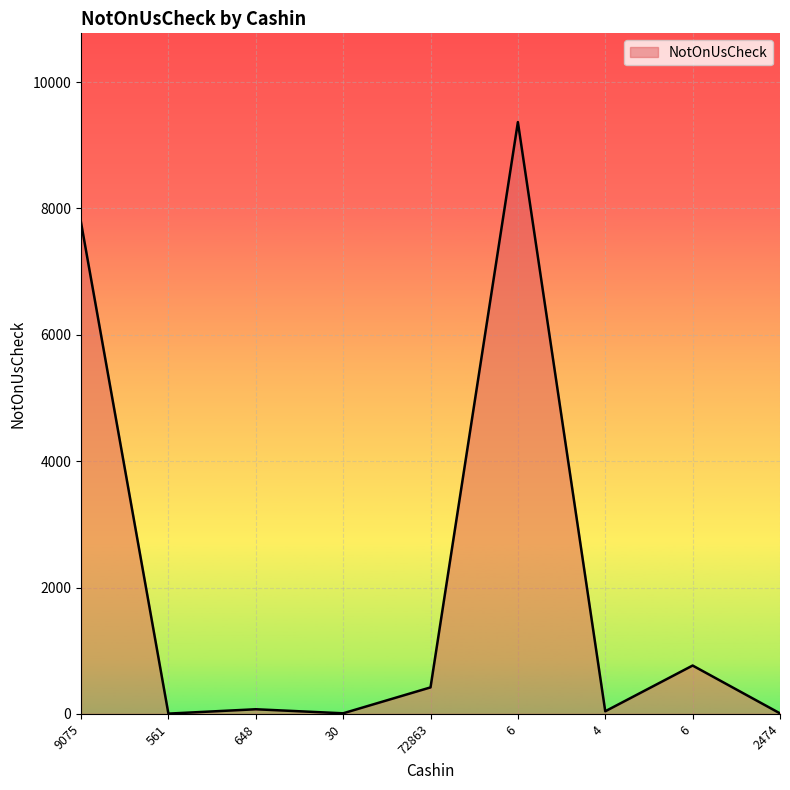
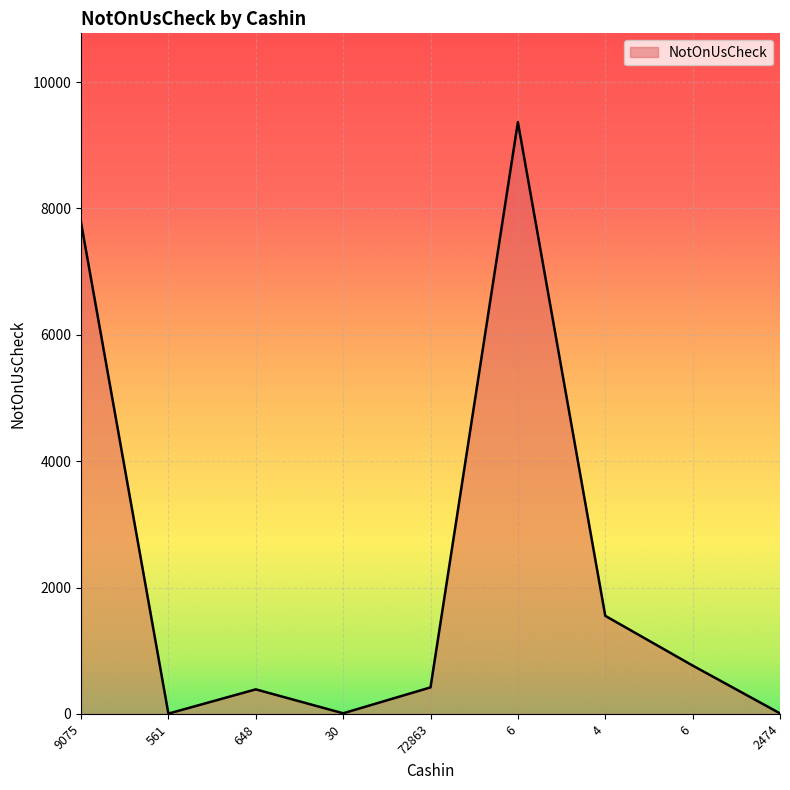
  {
    "9075": 7800,
    "561": 0,
-   "648": 100,
+   "648": 400,
    "30": 0,
    "72863": 400,
-   "4": 0,
+   "4": 1600,
    "2474": 0
  }
